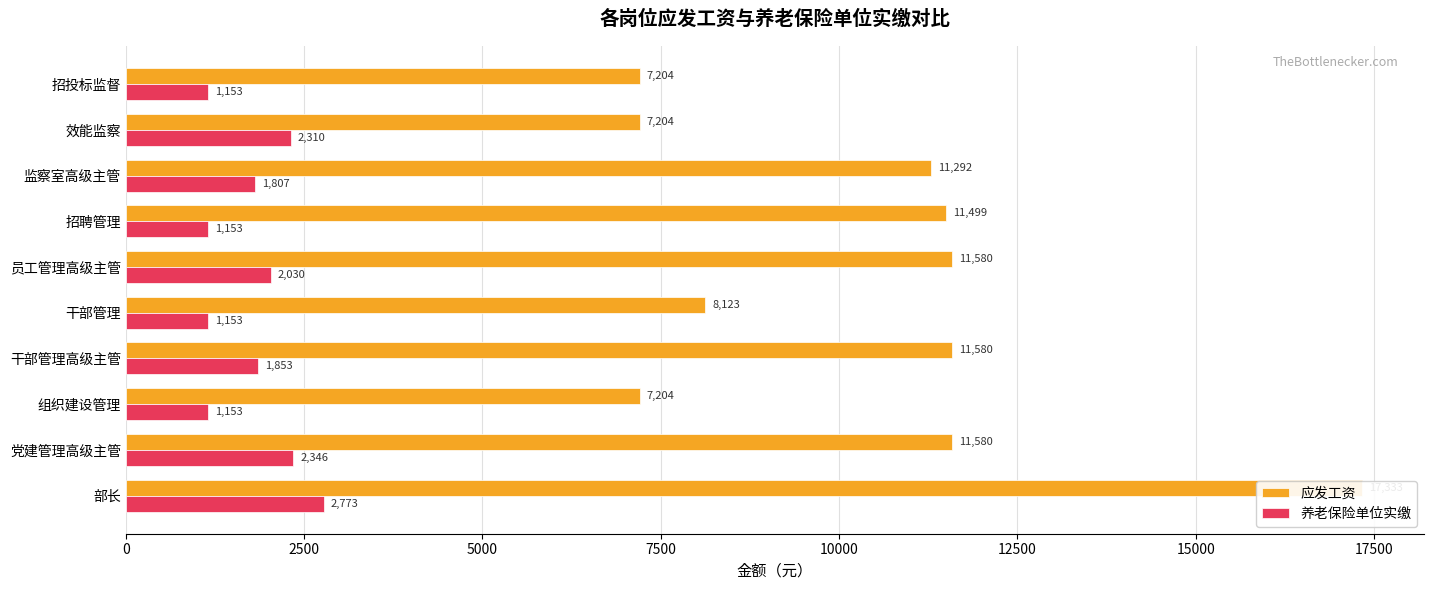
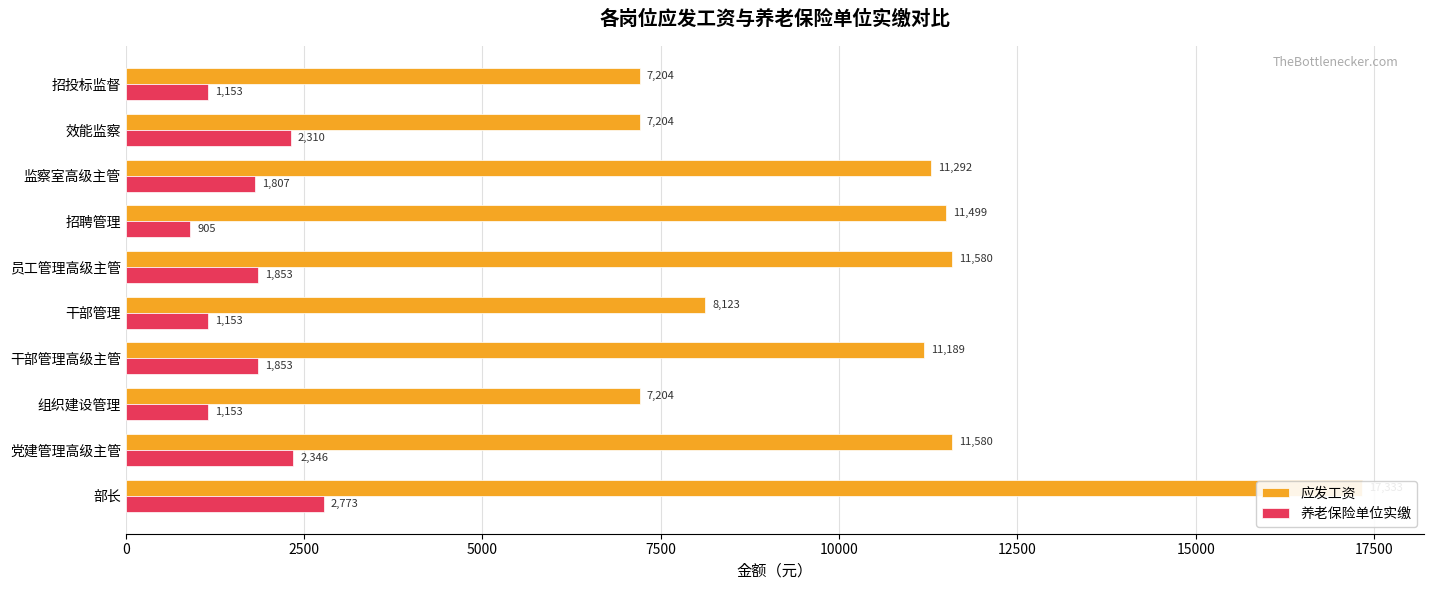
  {
    "应发工资": {
      "招投标监督": "7,204",
      "效能监察": "7,204",
      "监察室高级主管": "11,292",
      "招聘管理": "11,499",
      "员工管理高级主管": "11,580",
      "干部管理": "8,123",
-     "干部管理高级主管": "11,580",
+     "干部管理高级主管": "11,189",
      "组织建设管理": "7,204",
      "党建管理高级主管": "11,580"
    },
    "养老保险单位实缴": {
      "招投标监督": "1,153",
      "效能监察": "2,310",
      "监察室高级主管": "1,807",
-     "招聘管理": "1,153",
-     "员工管理高级主管": "2,030",
+     "招聘管理": "905",
+     "员工管理高级主管": "1,853",
      "干部管理": "1,153",
      "干部管理高级主管": "1,853",
      "组织建设管理": "1,153",
      "党建管理高级主管": "2,346",
      "部长": "2,773"
    }
  }
